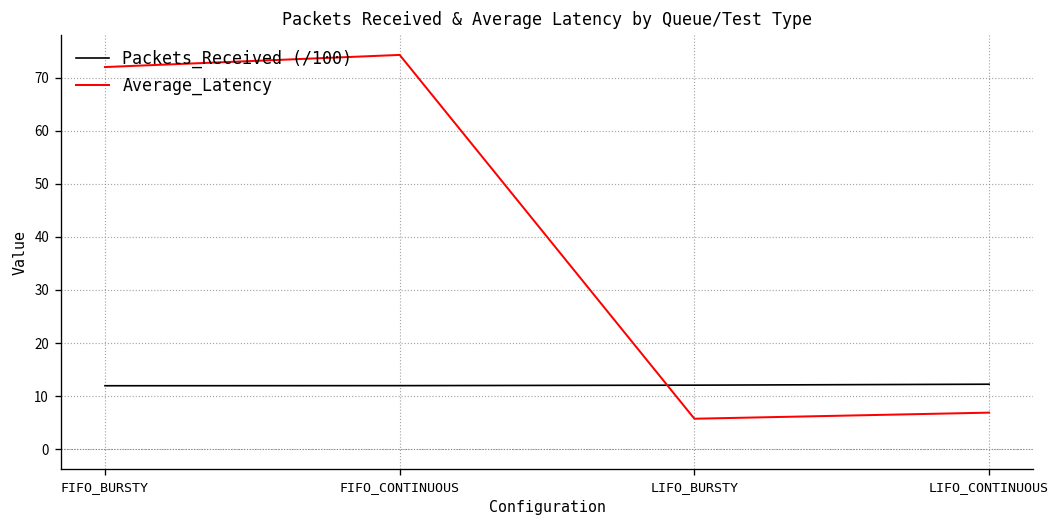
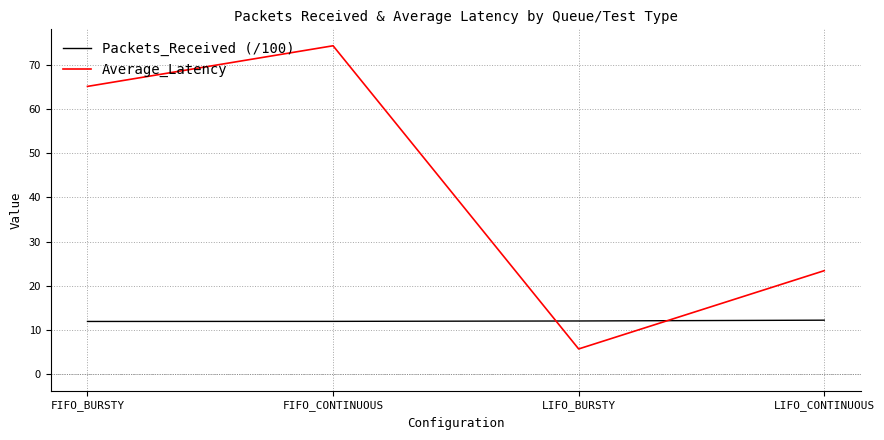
  {
    "Packets_Received (/100)": {
      "FIFO_BURSTY": 12,
      "FIFO_CONTINUOUS": 12,
      "LIFO_BURSTY": 12,
      "LIFO_CONTINUOUS": 12
    },
    "Average_Latency": {
-     "FIFO_BURSTY": 72,
+     "FIFO_BURSTY": 65,
      "FIFO_CONTINUOUS": 74,
      "LIFO_BURSTY": 6,
-     "LIFO_CONTINUOUS": 7
+     "LIFO_CONTINUOUS": 23
    }
  }
